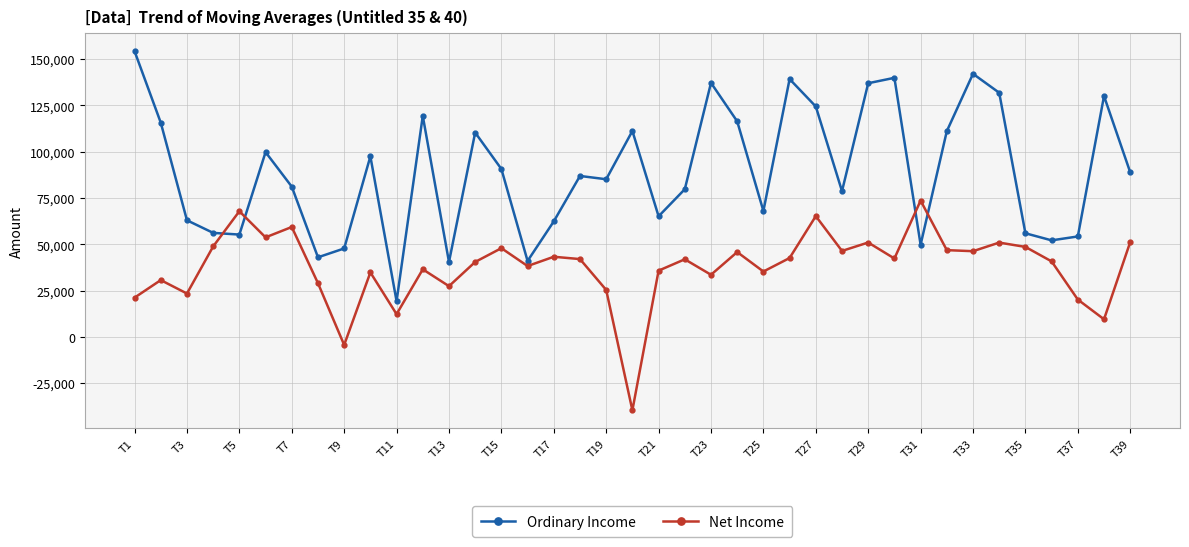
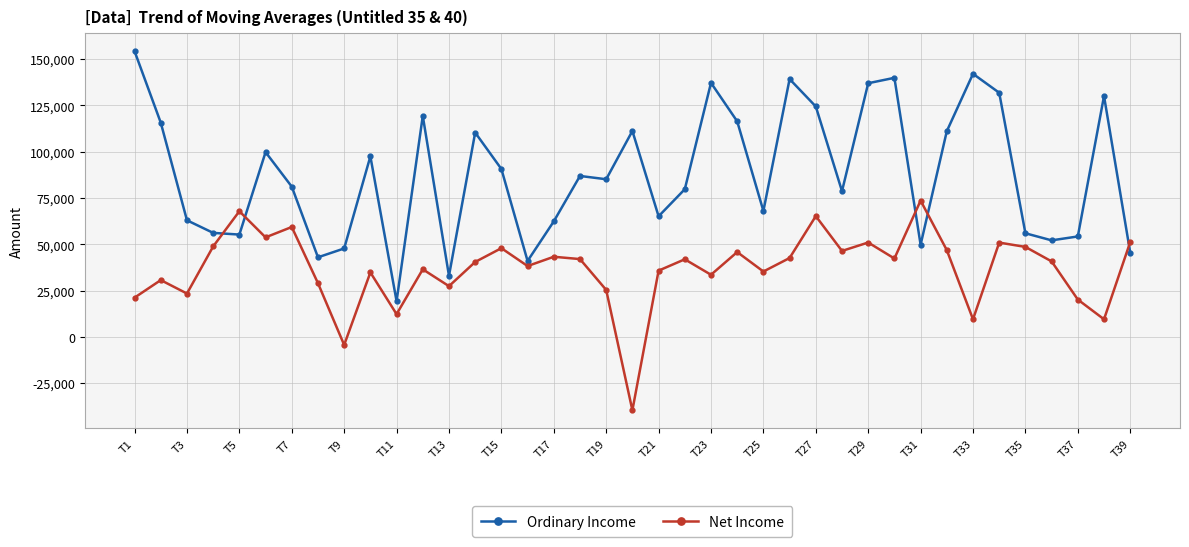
  {
    "Ordinary Income": {
      "T1": "154,000",
      "T3": "63,000",
      "T5": "55,000",
      "T7": "81,000",
      "T9": "48,000",
      "T11": "19,000",
-     "T13": "40,000",
+     "T13": "33,000",
      "T15": "91,000",
      "T17": "62,000",
      "T19": "85,000",
      "T21": "65,000",
      "T23": "137,000",
      "T25": "68,000",
      "T27": "124,000",
      "T29": "137,000",
      "T31": "50,000",
      "T33": "142,000",
      "T35": "56,000",
      "T37": "54,000",
-     "T39": "89,000"
+     "T39": "46,000"
    },
    "Net Income": {
      "T1": "21,000",
      "T3": "23,000",
      "T5": "68,000",
      "T7": "59,000",
      "T9": "-4,000",
      "T11": "12,000",
      "T13": "27,000",
      "T15": "48,000",
      "T17": "43,000",
      "T19": "25,000",
      "T21": "36,000",
      "T23": "34,000",
      "T25": "35,000",
      "T27": "65,000",
      "T29": "51,000",
      "T31": "74,000",
-     "T33": "46,000",
+     "T33": "10,000",
      "T35": "49,000",
      "T37": "20,000",
      "T39": "51,000"
    }
  }
